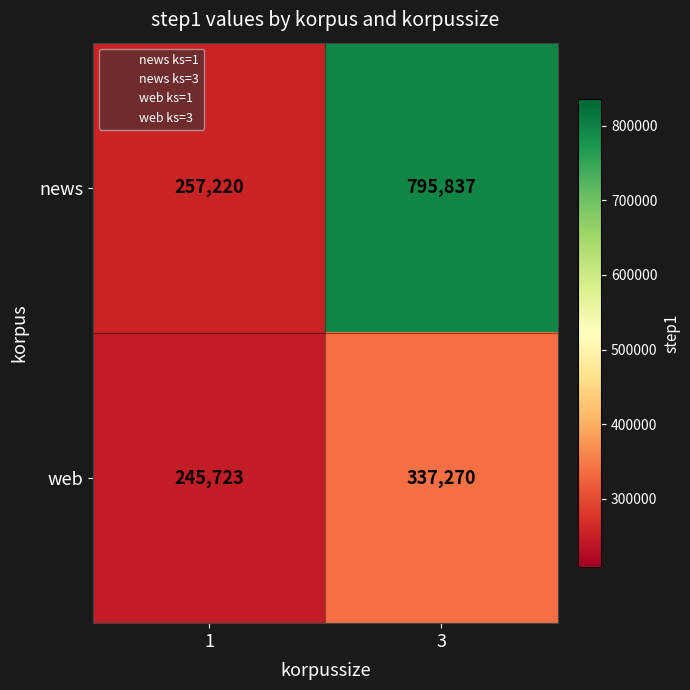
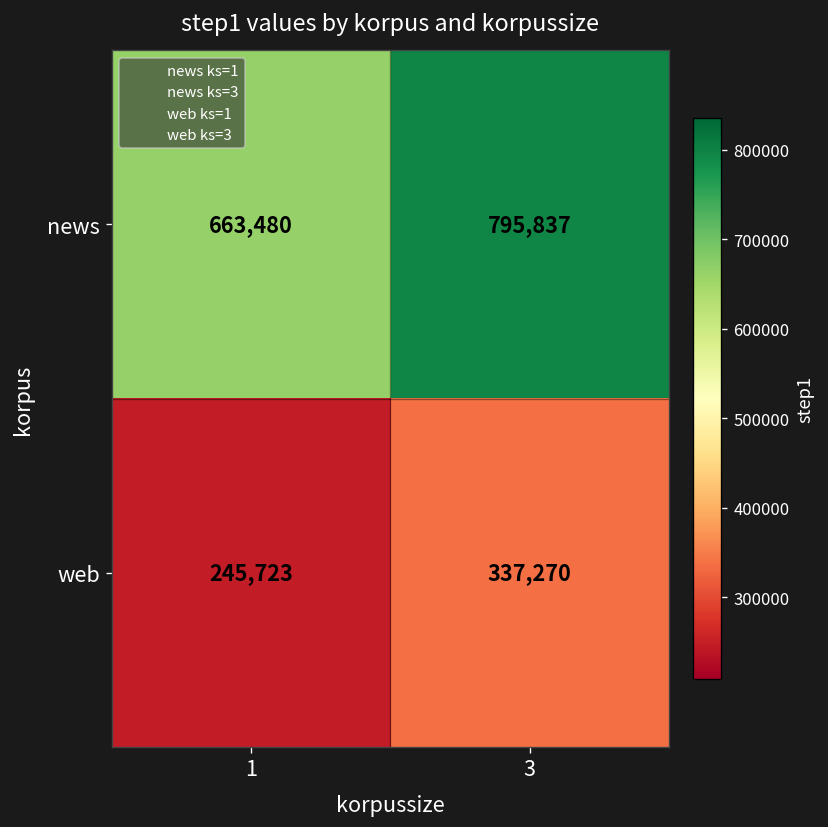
  {
    "news": {
-     "1": "257,220",
+     "1": "663,480",
      "3": "795,837"
    },
    "web": {
      "1": "245,723",
      "3": "337,270"
    }
  }
